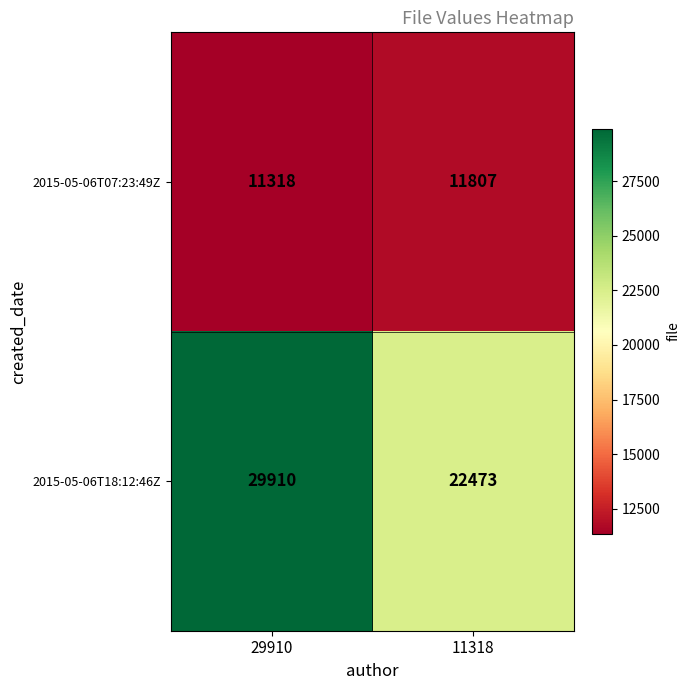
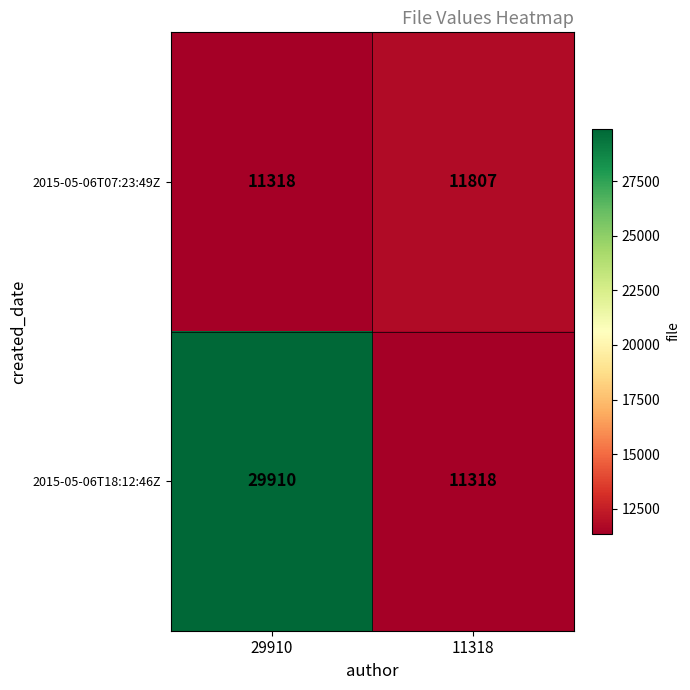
  {
    "2015-05-06T07:23:49Z": {
      "29910": 11318,
      "11318": 11807
    },
    "2015-05-06T18:12:46Z": {
      "29910": 29910,
-     "11318": 22473
+     "11318": 11318
    }
  }
